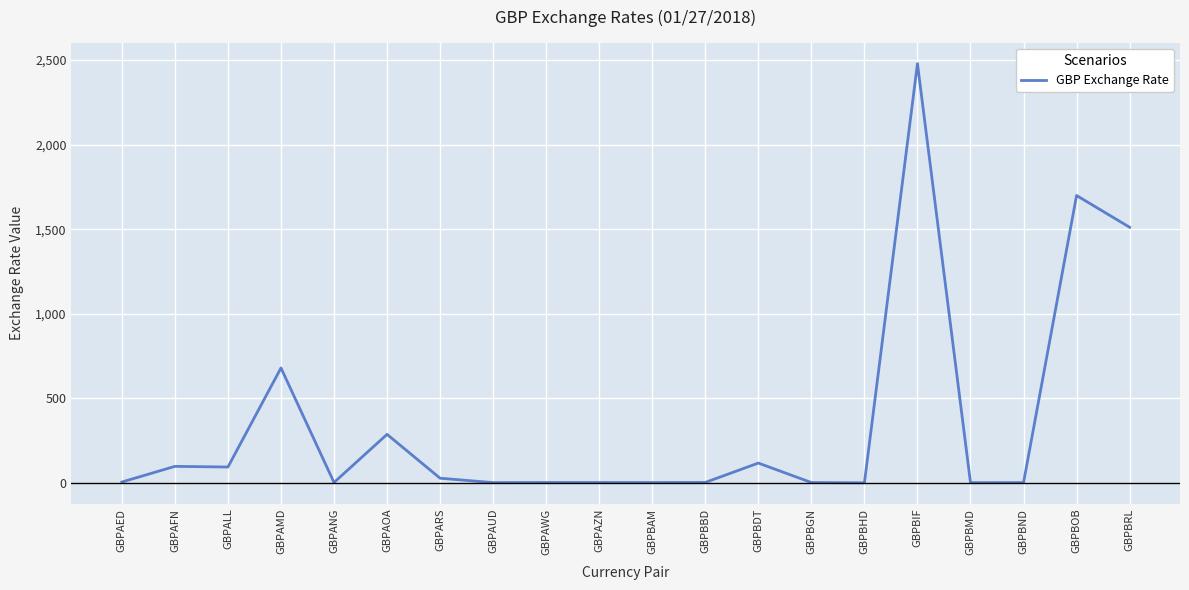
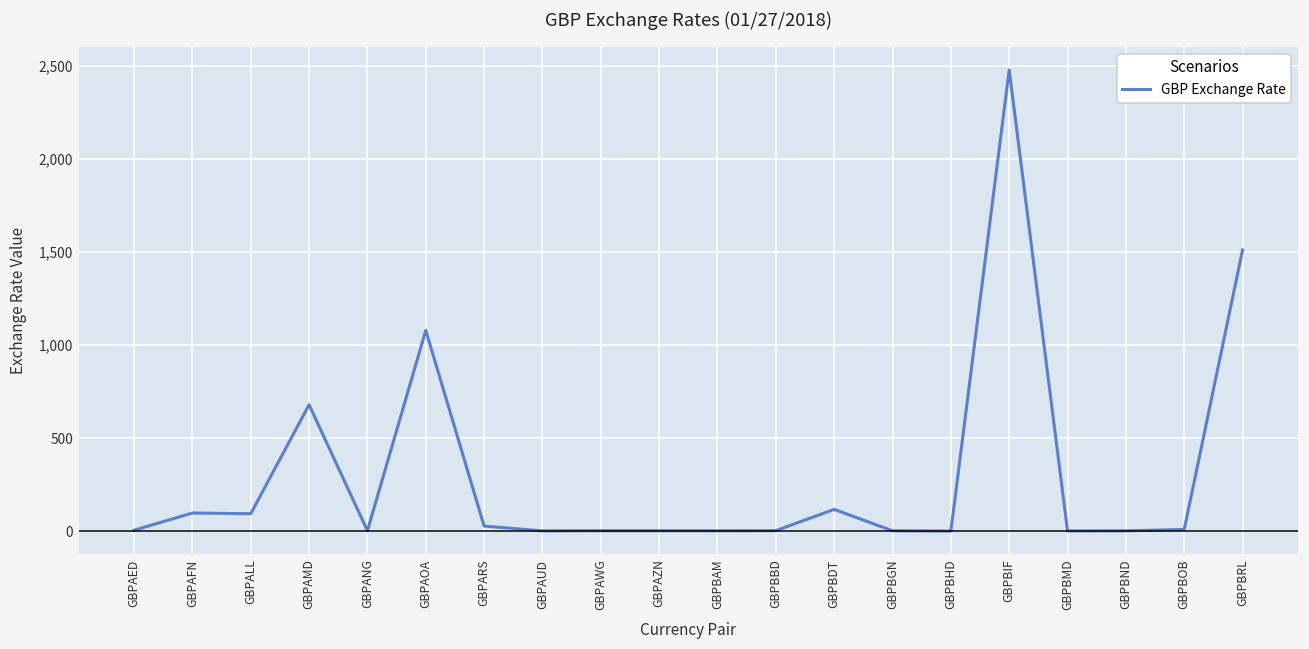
  {
    "GBPAED": "10",
    "GBPAFN": "100",
    "GBPALL": "90",
    "GBPAMD": "680",
    "GBPANG": "0",
-   "GBPAOA": "290",
+   "GBPAOA": "1,080",
    "GBPARS": "30",
    "GBPAUD": "0",
    "GBPAWG": "0",
    "GBPAZN": "0",
    "GBPBAM": "0",
    "GBPBBD": "0",
    "GBPBDT": "120",
    "GBPBGN": "0",
    "GBPBHD": "0",
    "GBPBIF": "2,480",
    "GBPBMD": "0",
    "GBPBND": "0",
-   "GBPBOB": "1,700",
+   "GBPBOB": "10",
    "GBPBRL": "1,510"
  }
